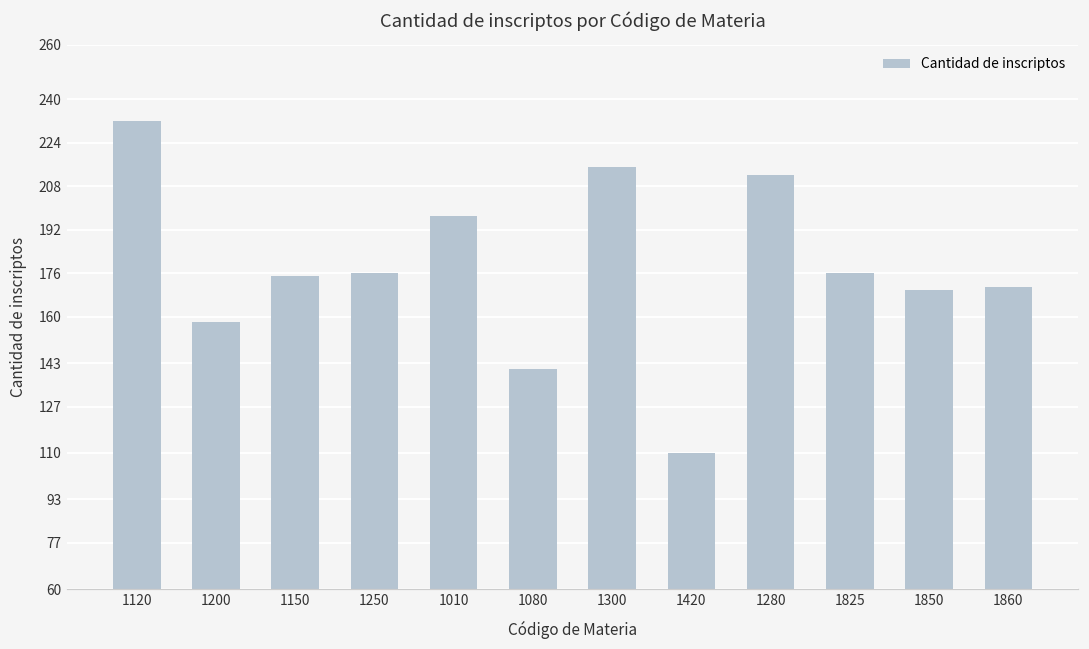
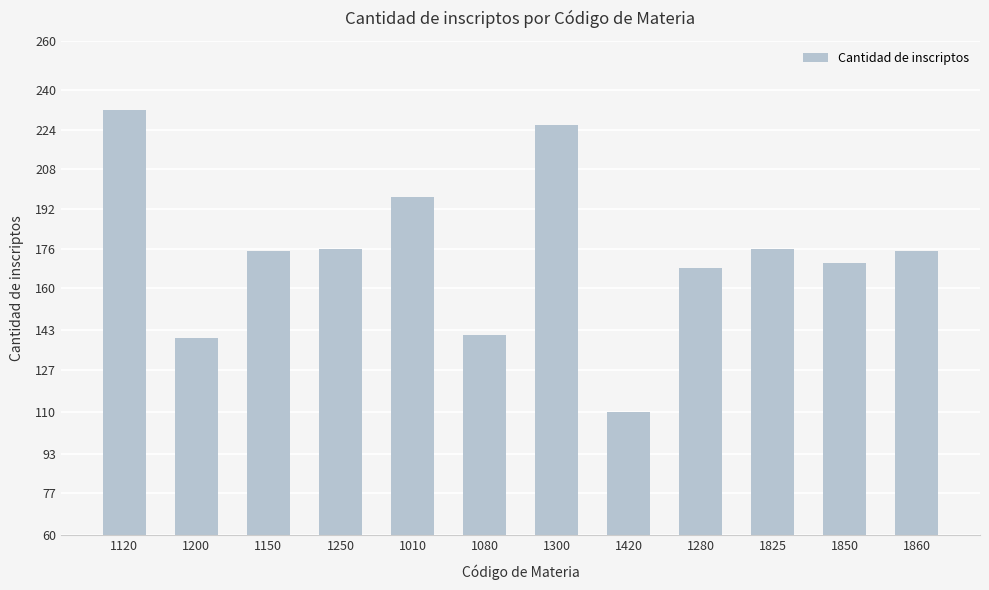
  {
    "1120": 232,
-   "1200": 158,
+   "1200": 140,
    "1150": 175,
    "1250": 176,
    "1010": 197,
    "1080": 141,
-   "1300": 215,
+   "1300": 226,
    "1420": 110,
-   "1280": 212,
+   "1280": 168,
    "1825": 176,
    "1850": 170,
-   "1860": 171
+   "1860": 175
  }
